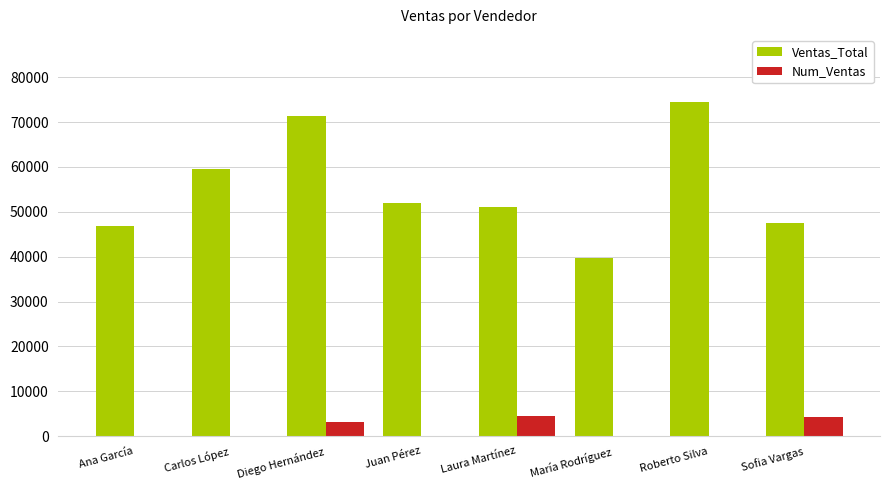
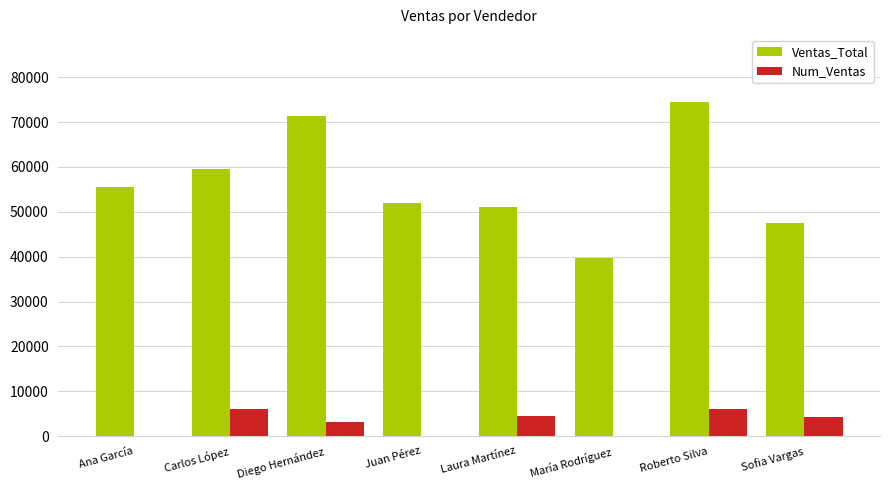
  {
    "Ventas_Total": {
-     "Ana García": 47000,
+     "Ana García": 56000,
      "Carlos López": 59000,
      "Diego Hernández": 71000,
      "Juan Pérez": 52000,
      "Laura Martínez": 51000,
      "María Rodríguez": 40000,
      "Roberto Silva": 75000,
      "Sofia Vargas": 47000
    },
    "Num_Ventas": {
-     "Carlos López": 0,
+     "Carlos López": 6000,
      "Diego Hernández": 3000,
      "Laura Martínez": 4000,
-     "Roberto Silva": 0,
+     "Roberto Silva": 6000,
      "Sofia Vargas": 4000
    }
  }
